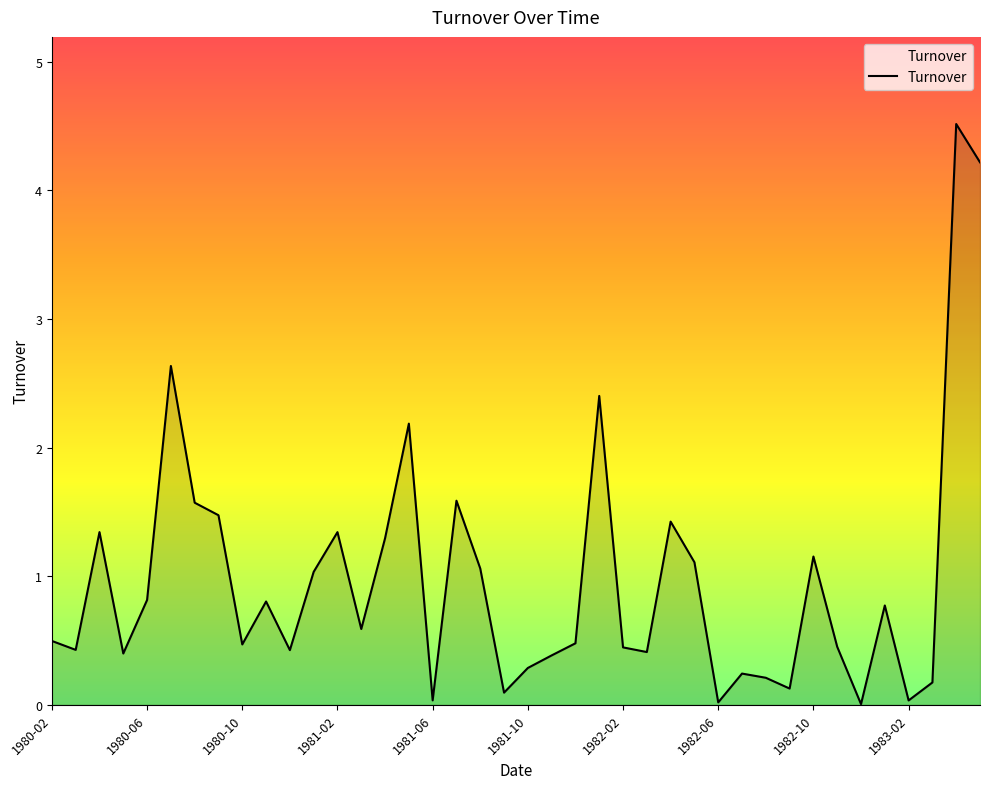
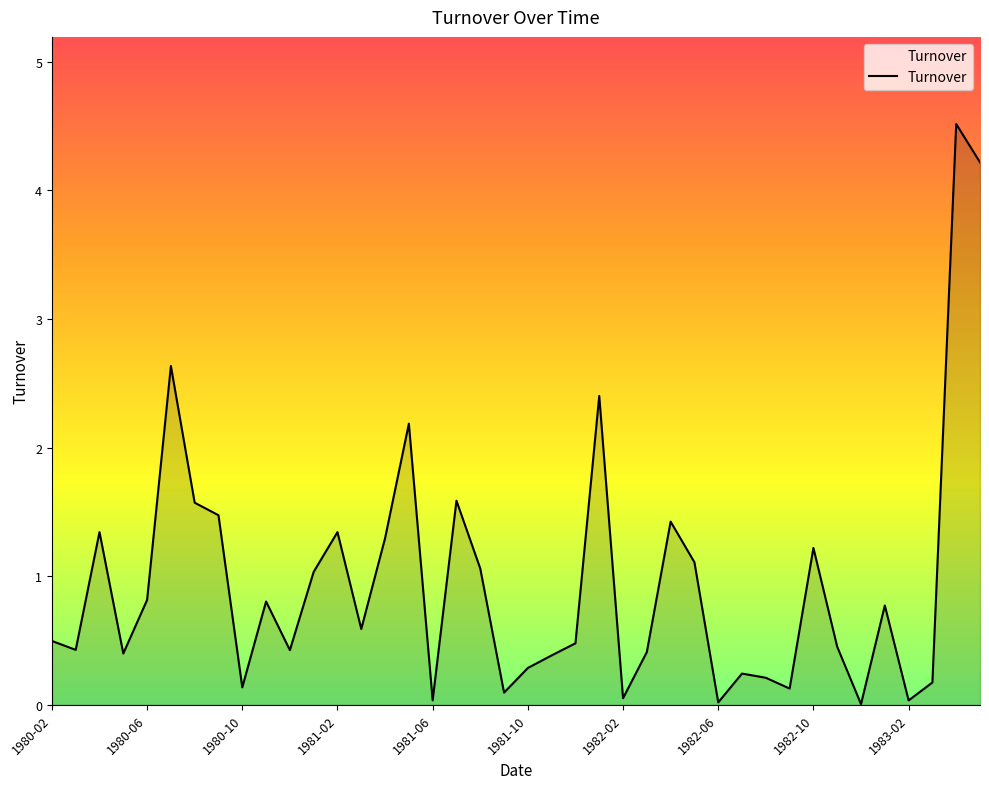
  {
    "1980-02": 0.50,
    "1980-06": 0.82,
-   "1980-10": 0.47,
+   "1980-10": 0.14,
    "1981-02": 1.34,
    "1981-06": 0.03,
    "1981-10": 0.29,
-   "1982-02": 0.45,
+   "1982-02": 0.05,
    "1982-06": 0.02,
-   "1982-10": 1.15,
+   "1982-10": 1.22,
    "1983-02": 0.03
  }
